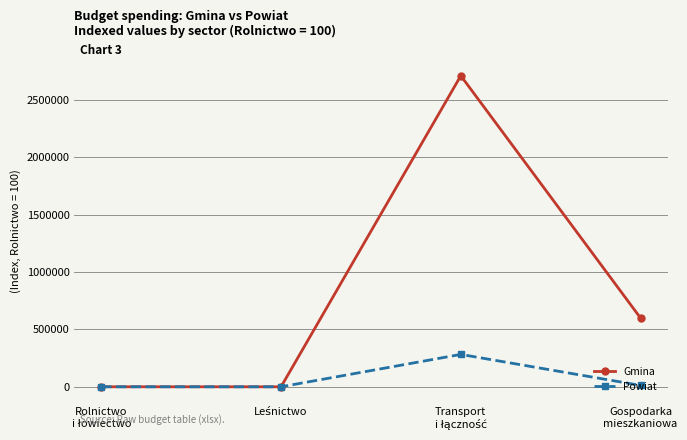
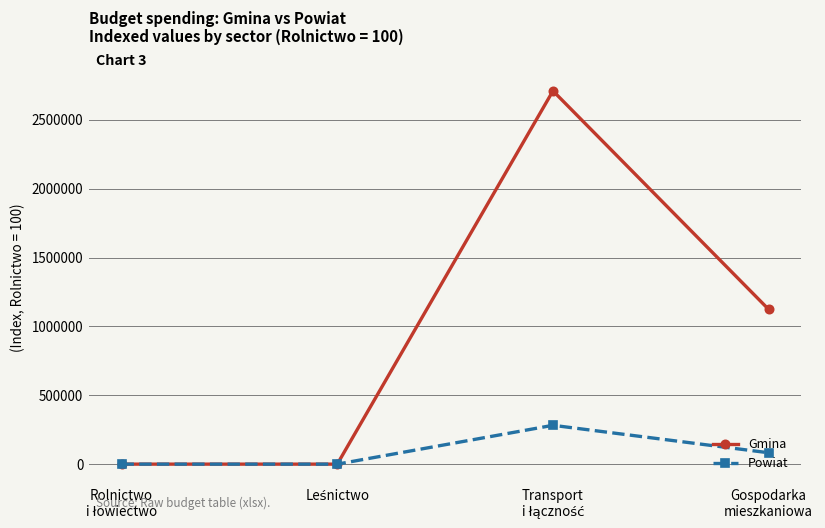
  {
    "Gmina": {
      "Transport i łączność": 2710000,
-     "Gospodarka mieszkaniowa": 600000
+     "Gospodarka mieszkaniowa": 1120000
    },
    "Powiat": {
      "Transport i łączność": 280000,
-     "Gospodarka mieszkaniowa": 10000
+     "Gospodarka mieszkaniowa": 80000
    }
  }
